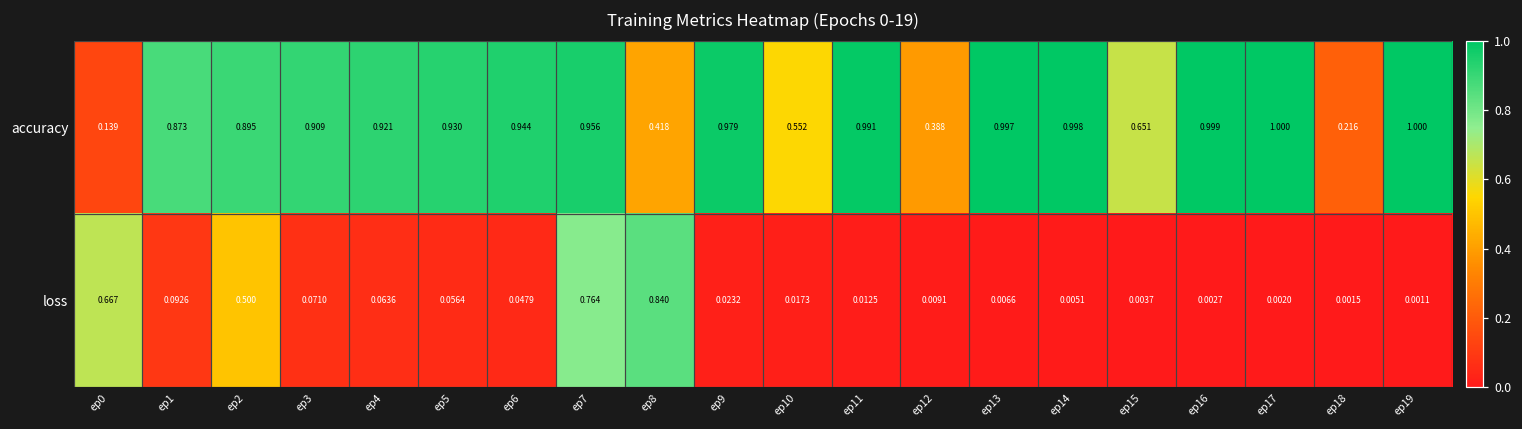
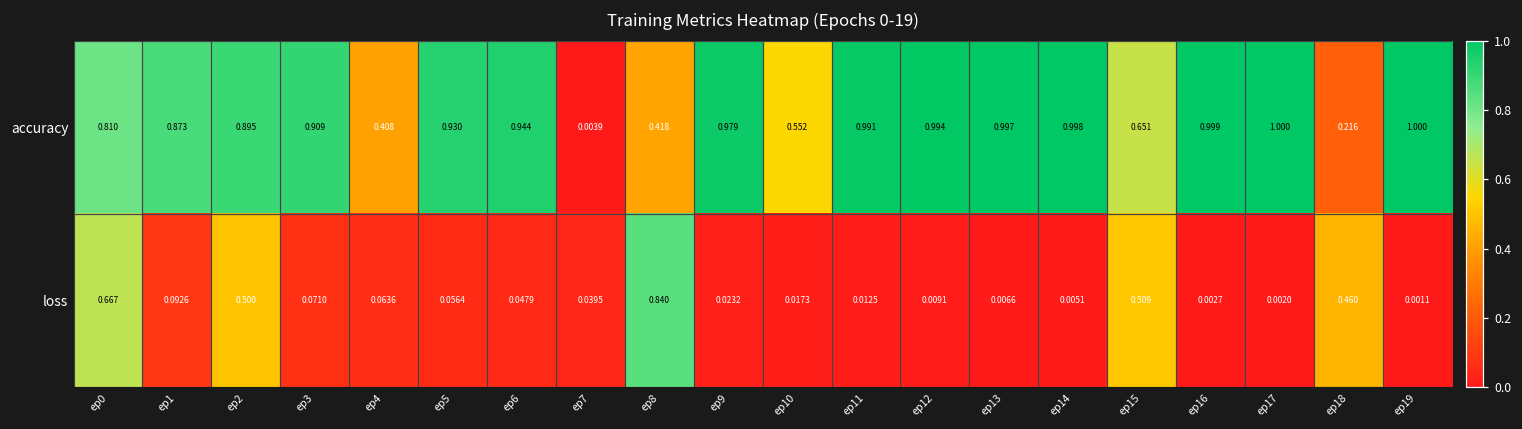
  {
    "accuracy": {
-     "ep0": 0.139,
+     "ep0": 0.810,
      "ep1": 0.873,
      "ep2": 0.895,
      "ep3": 0.909,
-     "ep4": 0.921,
+     "ep4": 0.408,
      "ep5": 0.930,
      "ep6": 0.944,
-     "ep7": 0.956,
+     "ep7": 0.0039,
      "ep8": 0.418,
      "ep9": 0.979,
      "ep10": 0.552,
      "ep11": 0.991,
-     "ep12": 0.388,
+     "ep12": 0.994,
      "ep13": 0.997,
      "ep14": 0.998,
      "ep15": 0.651,
      "ep16": 0.999,
      "ep17": 1.000,
      "ep18": 0.216,
      "ep19": 1.000
    },
    "loss": {
      "ep0": 0.667,
      "ep1": 0.0926,
      "ep2": 0.500,
      "ep3": 0.0710,
      "ep4": 0.0636,
      "ep5": 0.0564,
      "ep6": 0.0479,
-     "ep7": 0.764,
+     "ep7": 0.0395,
      "ep8": 0.840,
      "ep9": 0.0232,
      "ep10": 0.0173,
      "ep11": 0.0125,
      "ep12": 0.0091,
      "ep13": 0.0066,
      "ep14": 0.0051,
-     "ep15": 0.0037,
+     "ep15": 0.509,
      "ep16": 0.0027,
      "ep17": 0.0020,
-     "ep18": 0.0015,
+     "ep18": 0.460,
      "ep19": 0.0011
    }
  }
